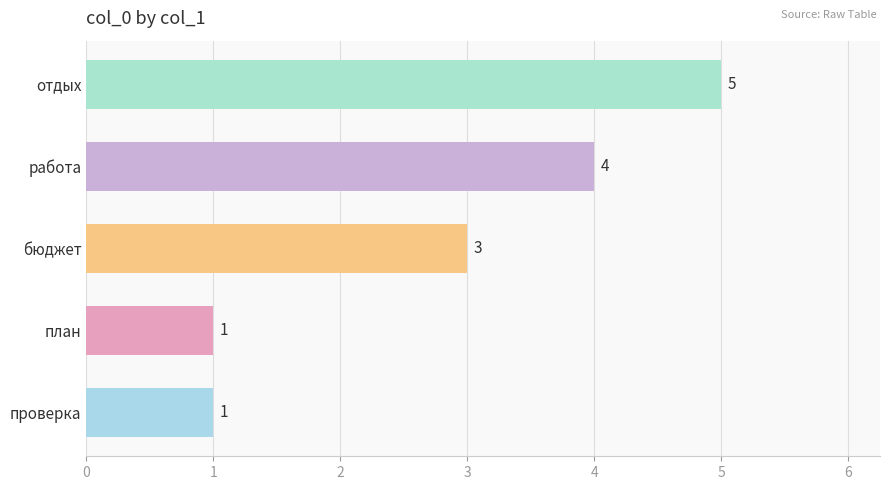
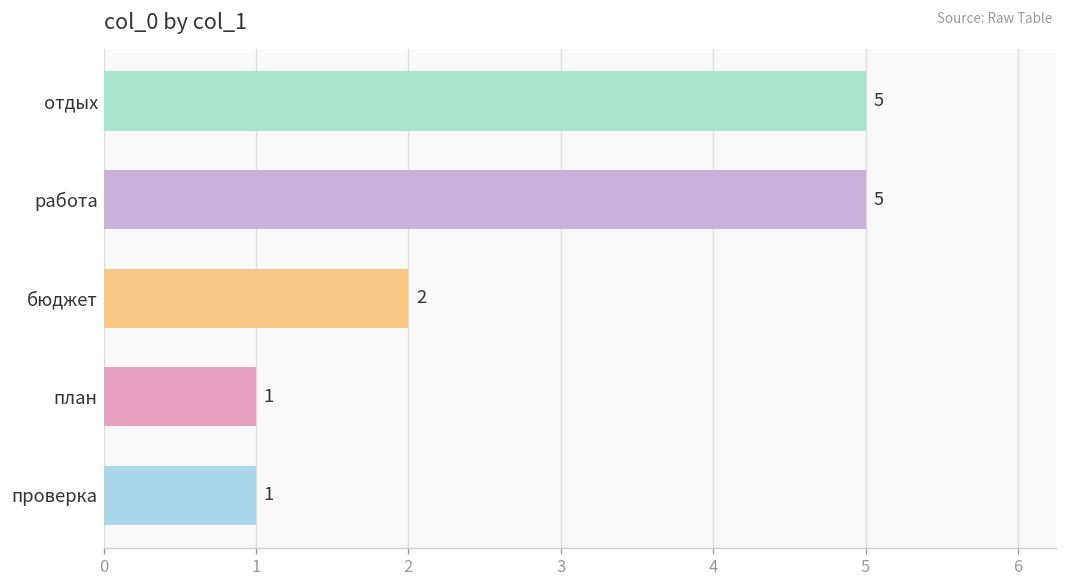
  {
    "отдых": 5,
-   "работа": 4,
-   "бюджет": 3,
+   "работа": 5,
+   "бюджет": 2,
    "план": 1,
    "проверка": 1
  }
